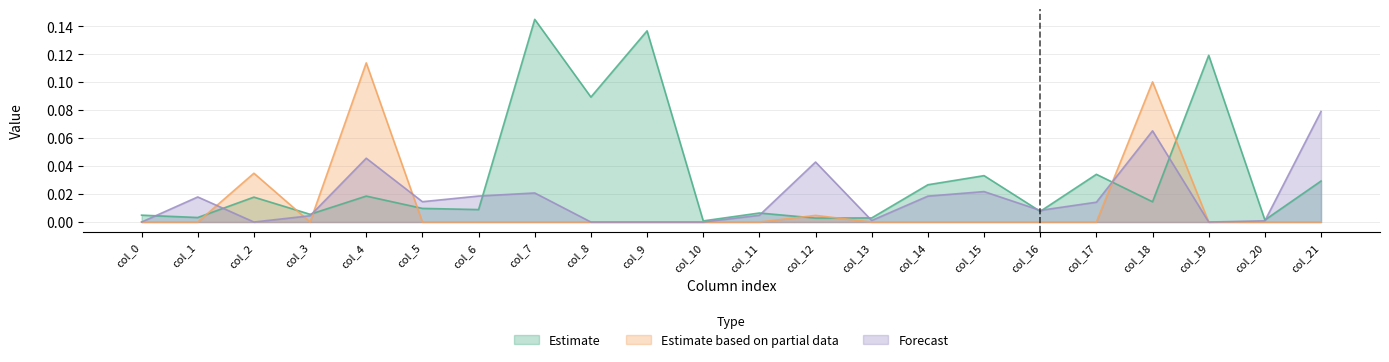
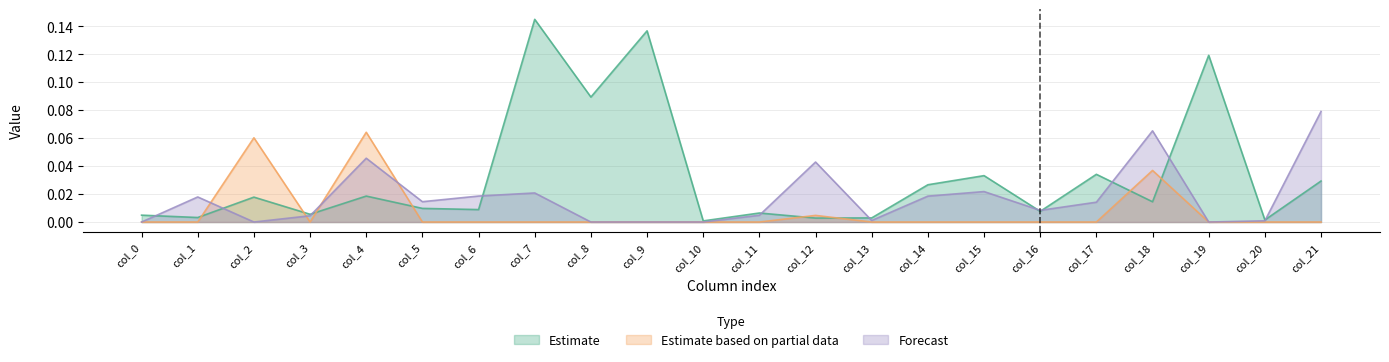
  {
    "Estimate based on partial data": {
      "col_1": 0.000,
-     "col_2": 0.035,
+     "col_2": 0.060,
      "col_3": 0.000,
-     "col_4": 0.114,
+     "col_4": 0.064,
      "col_5": 0.000,
      "col_6": 0.000,
      "col_7": 0.000,
      "col_11": 0.000,
      "col_12": 0.005,
      "col_14": 0.000,
      "col_15": 0.000,
      "col_16": 0.000,
      "col_17": 0.000,
-     "col_18": 0.100,
+     "col_18": 0.037,
      "col_21": 0.000
    }
  }
